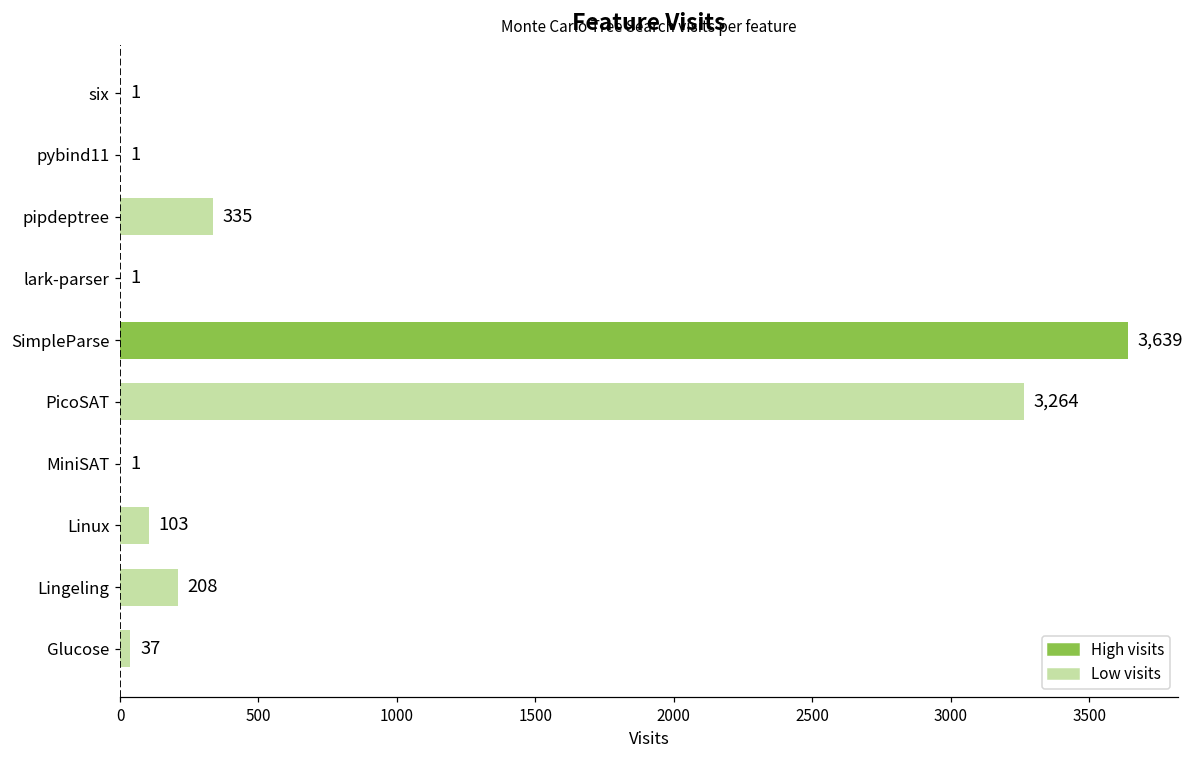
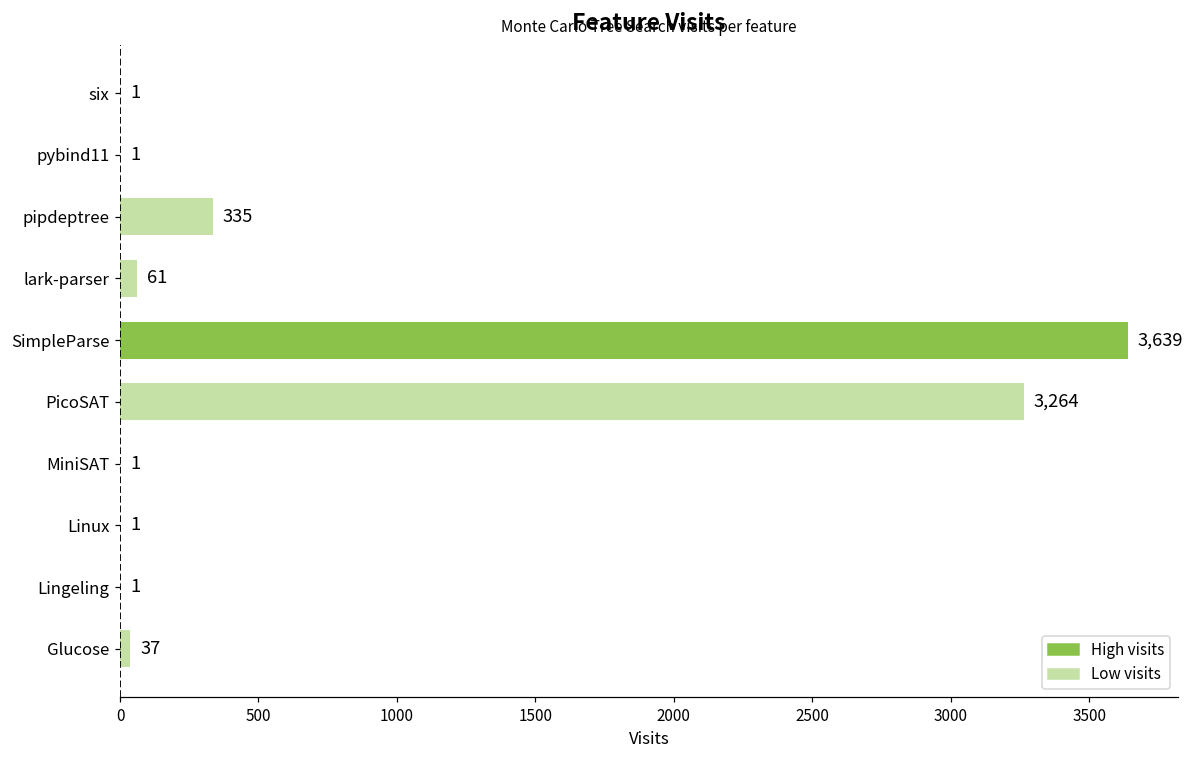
  {
    "six": "1",
    "pybind11": "1",
    "pipdeptree": "335",
-   "lark-parser": "1",
+   "lark-parser": "61",
    "SimpleParse": "3,639",
    "PicoSAT": "3,264",
    "MiniSAT": "1",
-   "Linux": "103",
-   "Lingeling": "208",
+   "Linux": "1",
+   "Lingeling": "1",
    "Glucose": "37"
  }
